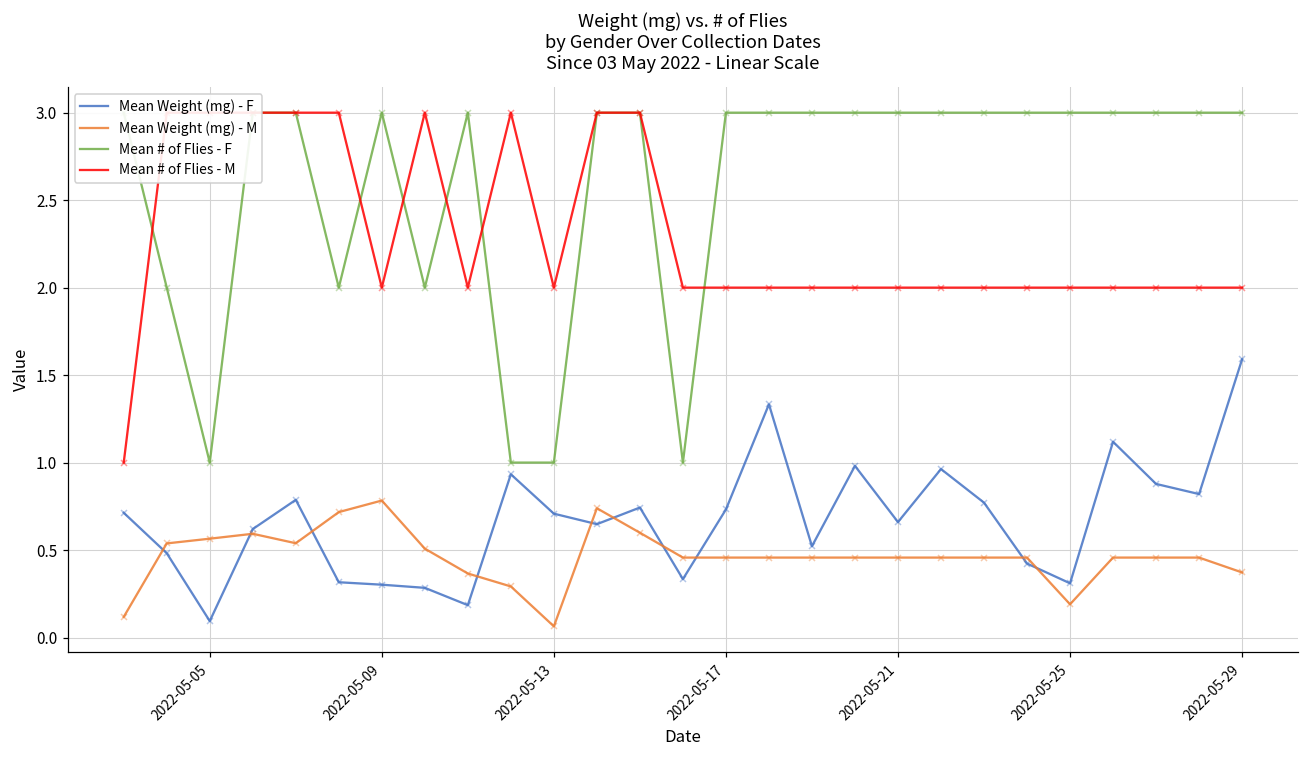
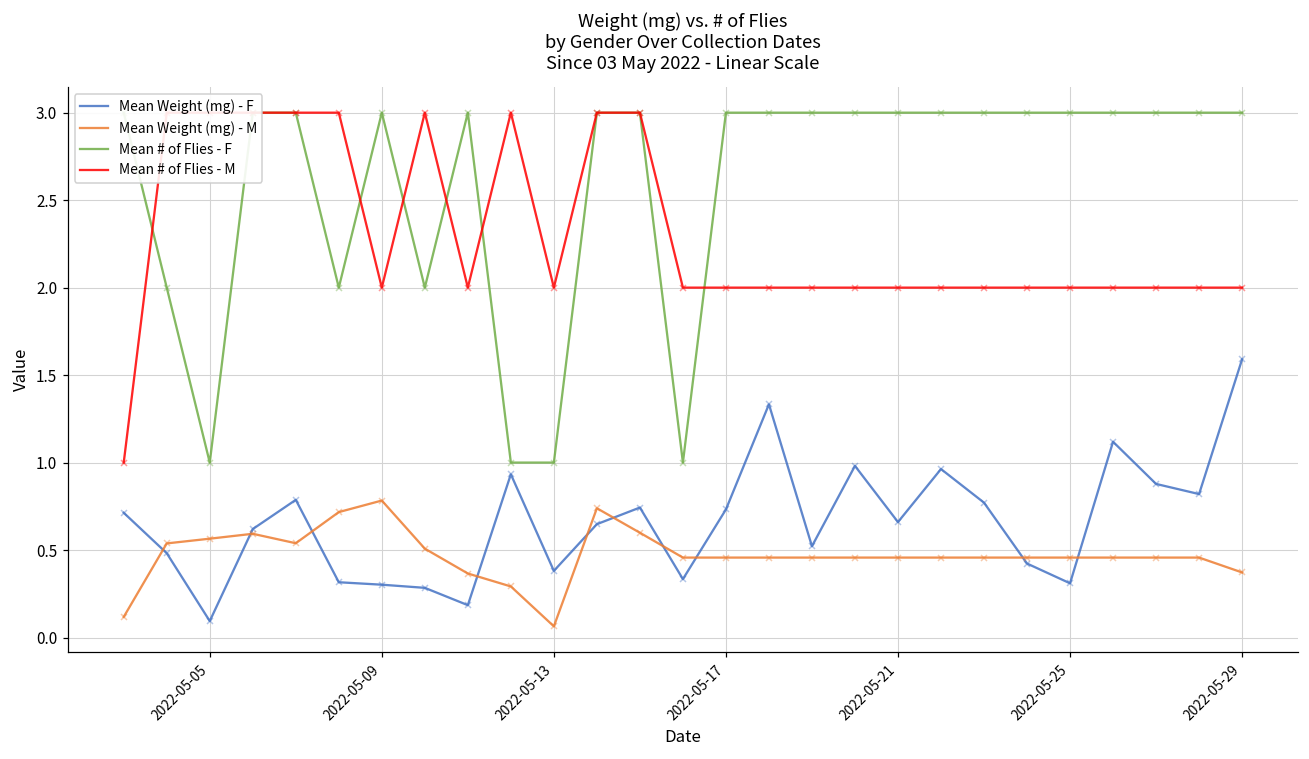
  {
    "Mean Weight (mg) - F": {
      "2022-05-05": 0.09,
      "2022-05-09": 0.30,
-     "2022-05-13": 0.71,
+     "2022-05-13": 0.38,
      "2022-05-17": 0.73,
      "2022-05-21": 0.66,
      "2022-05-25": 0.31,
      "2022-05-29": 1.59
    },
    "Mean Weight (mg) - M": {
      "2022-05-05": 0.57,
      "2022-05-09": 0.78,
      "2022-05-13": 0.06,
      "2022-05-17": 0.46,
      "2022-05-21": 0.46,
-     "2022-05-25": 0.19,
+     "2022-05-25": 0.46,
      "2022-05-29": 0.37
    },
    "Mean # of Flies - F": {
      "2022-05-05": 1.00,
      "2022-05-09": 3.00,
      "2022-05-13": 1.00,
      "2022-05-17": 3.00,
      "2022-05-21": 3.00,
      "2022-05-25": 3.00,
      "2022-05-29": 3.00
    },
    "Mean # of Flies - M": {
      "2022-05-09": 2.00,
      "2022-05-13": 2.00,
      "2022-05-17": 2.00,
      "2022-05-21": 2.00,
      "2022-05-25": 2.00,
      "2022-05-29": 2.00
    }
  }
